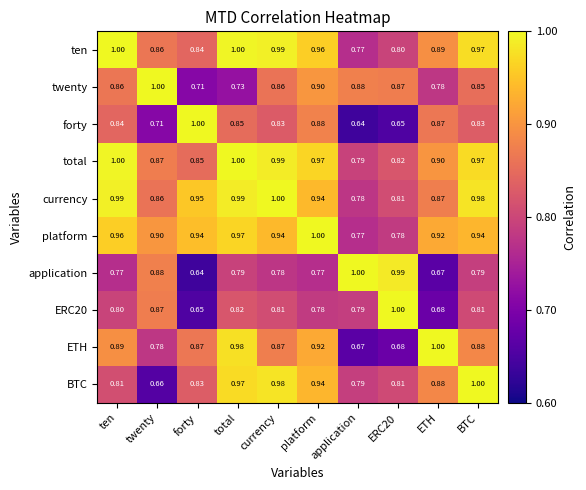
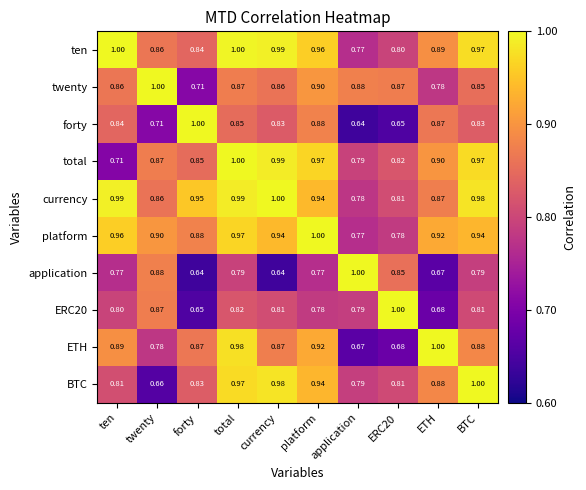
  {
    "ten": {
      "ten": 1.00,
      "twenty": 0.86,
      "forty": 0.84,
      "total": 1.00,
      "currency": 0.99,
      "platform": 0.96,
      "application": 0.77,
      "ERC20": 0.80,
      "ETH": 0.89,
      "BTC": 0.97
    },
    "twenty": {
      "ten": 0.86,
      "twenty": 1.00,
      "forty": 0.71,
-     "total": 0.73,
+     "total": 0.87,
      "currency": 0.86,
      "platform": 0.90,
      "application": 0.88,
      "ERC20": 0.87,
      "ETH": 0.78,
      "BTC": 0.85
    },
    "forty": {
      "ten": 0.84,
      "twenty": 0.71,
      "forty": 1.00,
      "total": 0.85,
      "currency": 0.83,
      "platform": 0.88,
      "application": 0.64,
      "ERC20": 0.65,
      "ETH": 0.87,
      "BTC": 0.83
    },
    "total": {
-     "ten": 1.00,
+     "ten": 0.71,
      "twenty": 0.87,
      "forty": 0.85,
      "total": 1.00,
      "currency": 0.99,
      "platform": 0.97,
      "application": 0.79,
      "ERC20": 0.82,
      "ETH": 0.90,
      "BTC": 0.97
    },
    "currency": {
      "ten": 0.99,
      "twenty": 0.86,
      "forty": 0.95,
      "total": 0.99,
      "currency": 1.00,
      "platform": 0.94,
      "application": 0.78,
      "ERC20": 0.81,
      "ETH": 0.87,
      "BTC": 0.98
    },
    "platform": {
      "ten": 0.96,
      "twenty": 0.90,
-     "forty": 0.94,
+     "forty": 0.88,
      "total": 0.97,
      "currency": 0.94,
      "platform": 1.00,
      "application": 0.77,
      "ERC20": 0.78,
      "ETH": 0.92,
      "BTC": 0.94
    },
    "application": {
      "ten": 0.77,
      "twenty": 0.88,
      "forty": 0.64,
      "total": 0.79,
-     "currency": 0.78,
+     "currency": 0.64,
      "platform": 0.77,
      "application": 1.00,
-     "ERC20": 0.99,
+     "ERC20": 0.85,
      "ETH": 0.67,
      "BTC": 0.79
    },
    "ERC20": {
      "ten": 0.80,
      "twenty": 0.87,
      "forty": 0.65,
      "total": 0.82,
      "currency": 0.81,
      "platform": 0.78,
      "application": 0.79,
      "ERC20": 1.00,
      "ETH": 0.68,
      "BTC": 0.81
    },
    "ETH": {
      "ten": 0.89,
      "twenty": 0.78,
      "forty": 0.87,
      "total": 0.98,
      "currency": 0.87,
      "platform": 0.92,
      "application": 0.67,
      "ERC20": 0.68,
      "ETH": 1.00,
      "BTC": 0.88
    },
    "BTC": {
      "ten": 0.81,
      "twenty": 0.66,
      "forty": 0.83,
      "total": 0.97,
      "currency": 0.98,
      "platform": 0.94,
      "application": 0.79,
      "ERC20": 0.81,
      "ETH": 0.88,
      "BTC": 1.00
    }
  }
